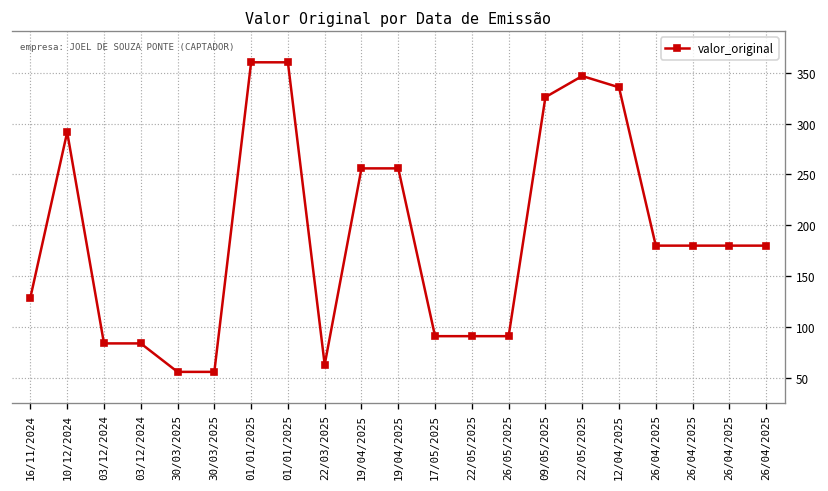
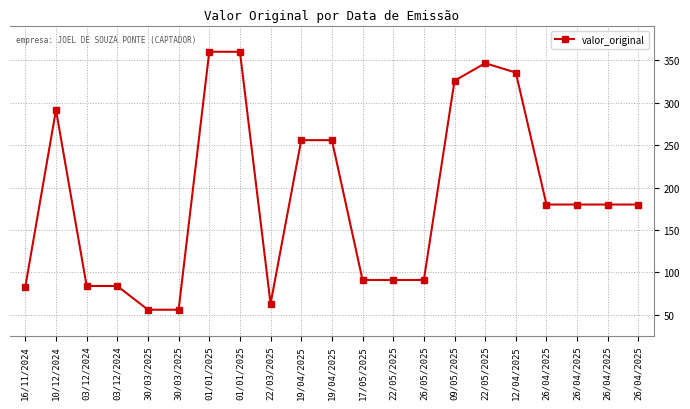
  {
-   "16/11/2024": 130,
+   "16/11/2024": 80,
    "10/12/2024": 290,
    "22/03/2025": 60,
    "17/05/2025": 90,
    "26/05/2025": 90,
    "09/05/2025": 330,
    "12/04/2025": 340
  }
